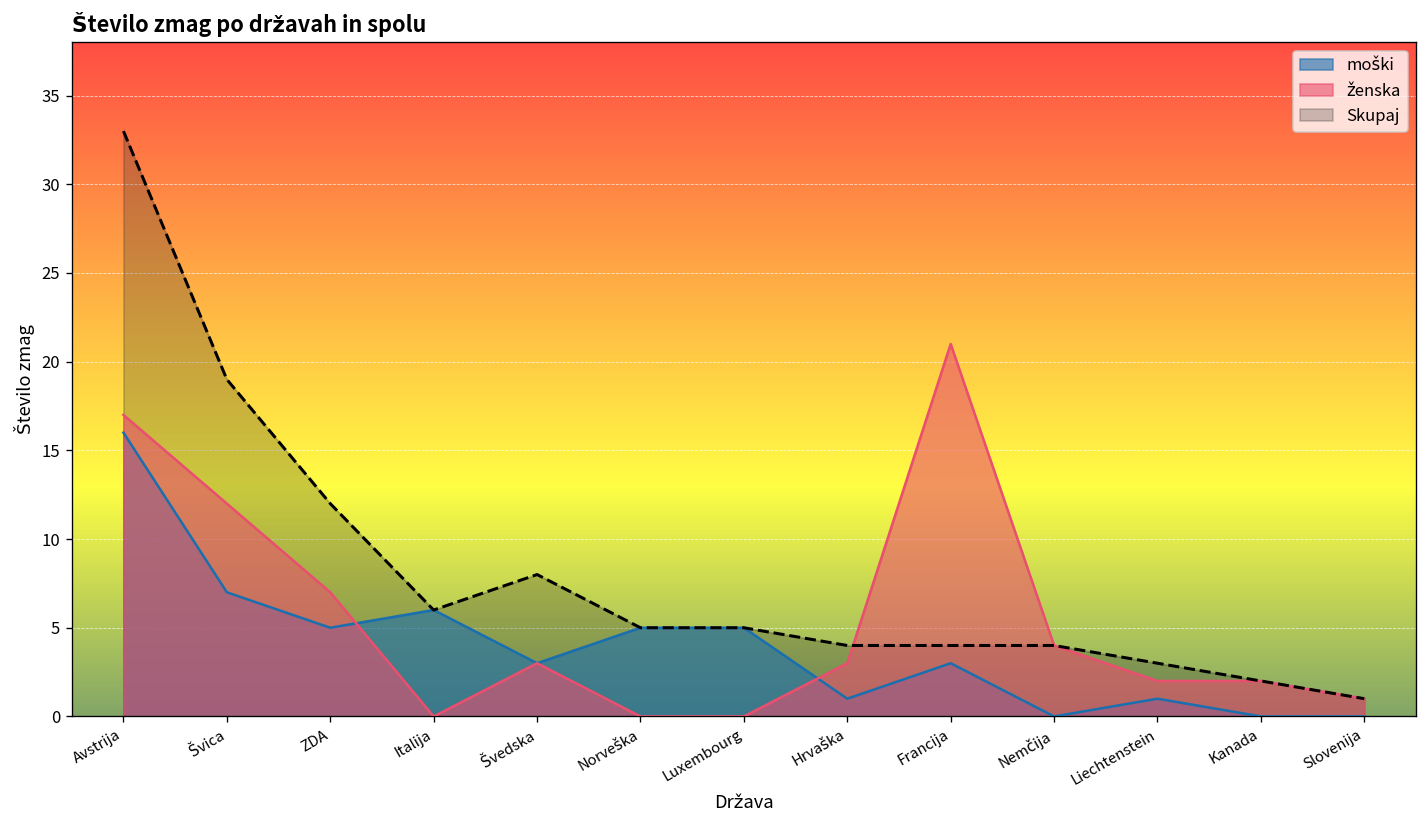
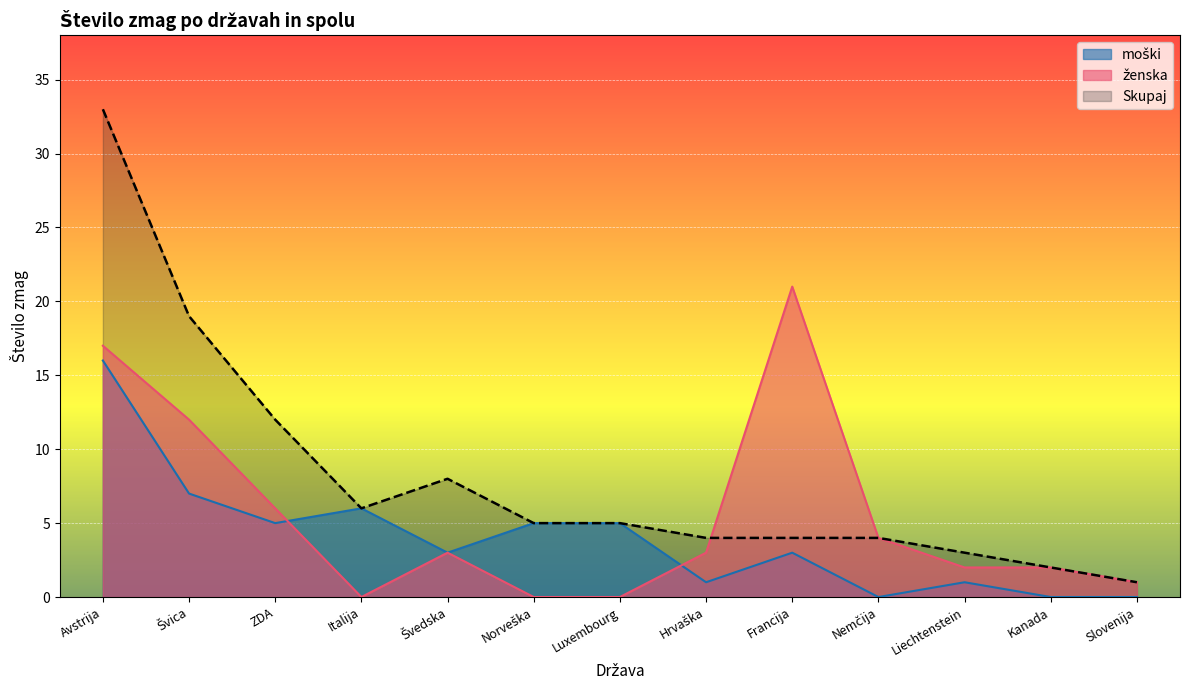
  {
    "moški": {
      "Avstrija": 16,
      "Švica": 7,
      "ZDA": 5,
      "Hrvaška": 1,
      "Francija": 3,
      "Nemčija": 0,
      "Liechtenstein": 1,
      "Kanada": 0,
      "Slovenija": 0
    },
    "ženska": {
      "Avstrija": 17,
      "Švica": 12,
-     "ZDA": 7,
+     "ZDA": 6,
      "Italija": 0,
      "Norveška": 0,
      "Luxembourg": 0,
      "Hrvaška": 3,
      "Francija": 21,
      "Liechtenstein": 2
    },
    "Skupaj": {
      "Avstrija": 33,
      "Švica": 19,
      "ZDA": 12,
      "Švedska": 8,
      "Hrvaška": 4,
      "Francija": 4,
      "Liechtenstein": 3
    }
  }
